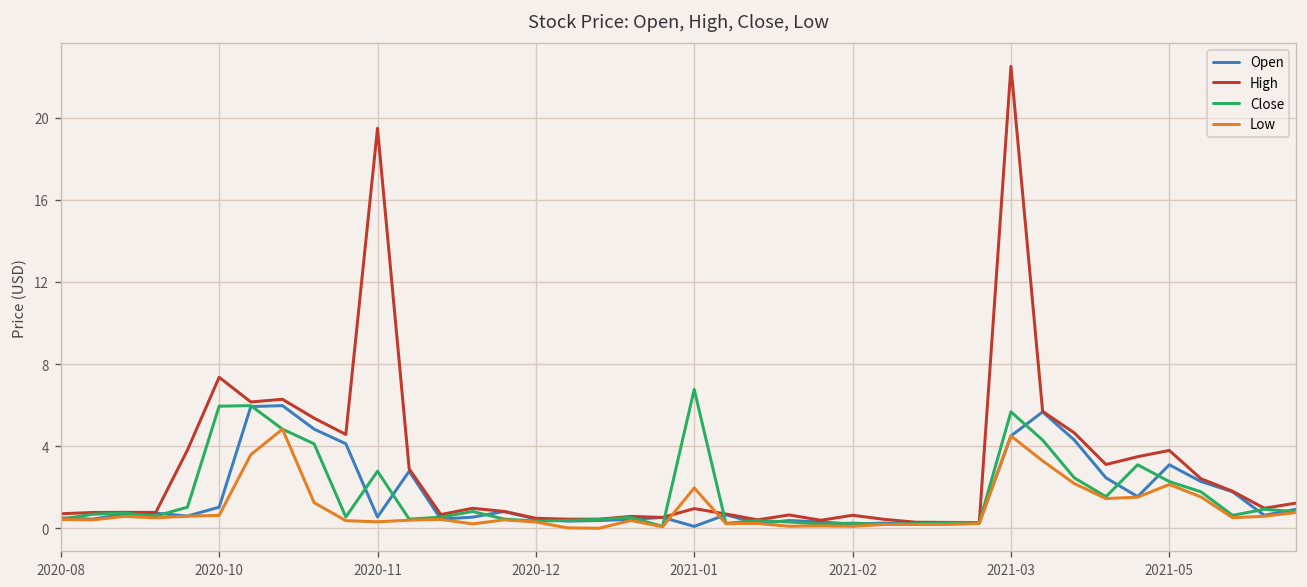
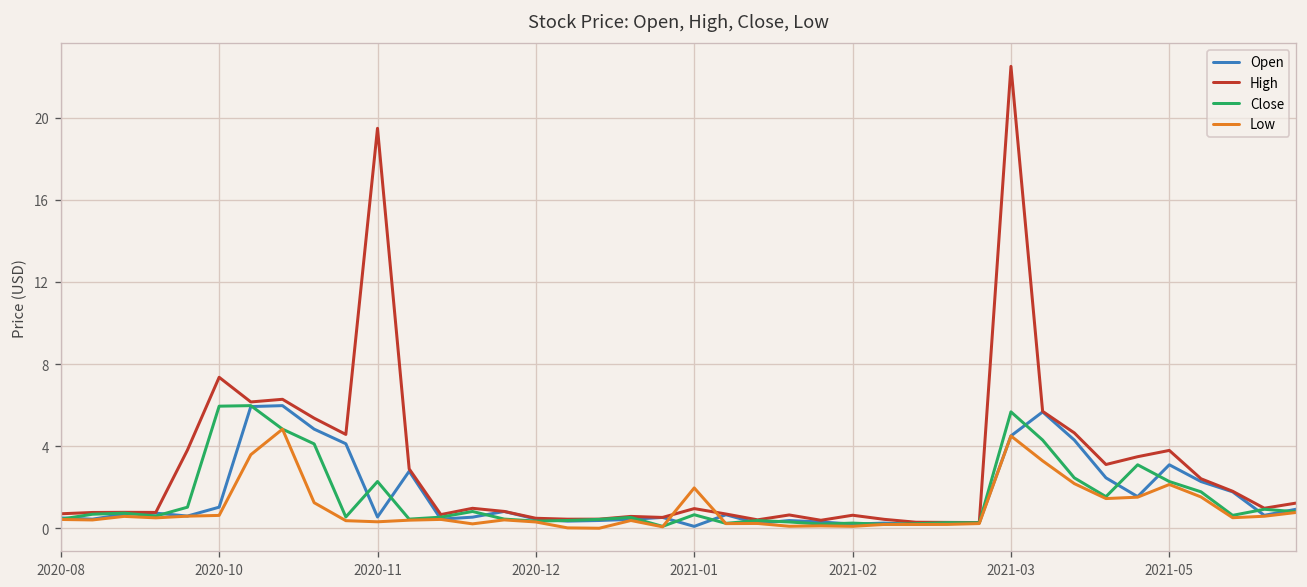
  {
    "Open": {
      "2020-10": 1.0,
      "2020-11": 0.6,
      "2021-01": 0.1,
      "2021-05": 3.1
    },
    "High": {
      "2020-08": 0.7,
      "2020-10": 7.4,
      "2020-11": 19.5,
      "2021-01": 1.0,
      "2021-02": 0.6,
      "2021-03": 22.5,
      "2021-05": 3.8
    },
    "Close": {
      "2020-10": 6.0,
-     "2020-11": 2.8,
-     "2021-01": 6.8,
+     "2020-11": 2.3,
+     "2021-01": 0.7,
      "2021-03": 5.7
    },
    "Low": {
      "2020-10": 0.6,
      "2020-11": 0.3,
      "2021-01": 2.0
    }
  }
